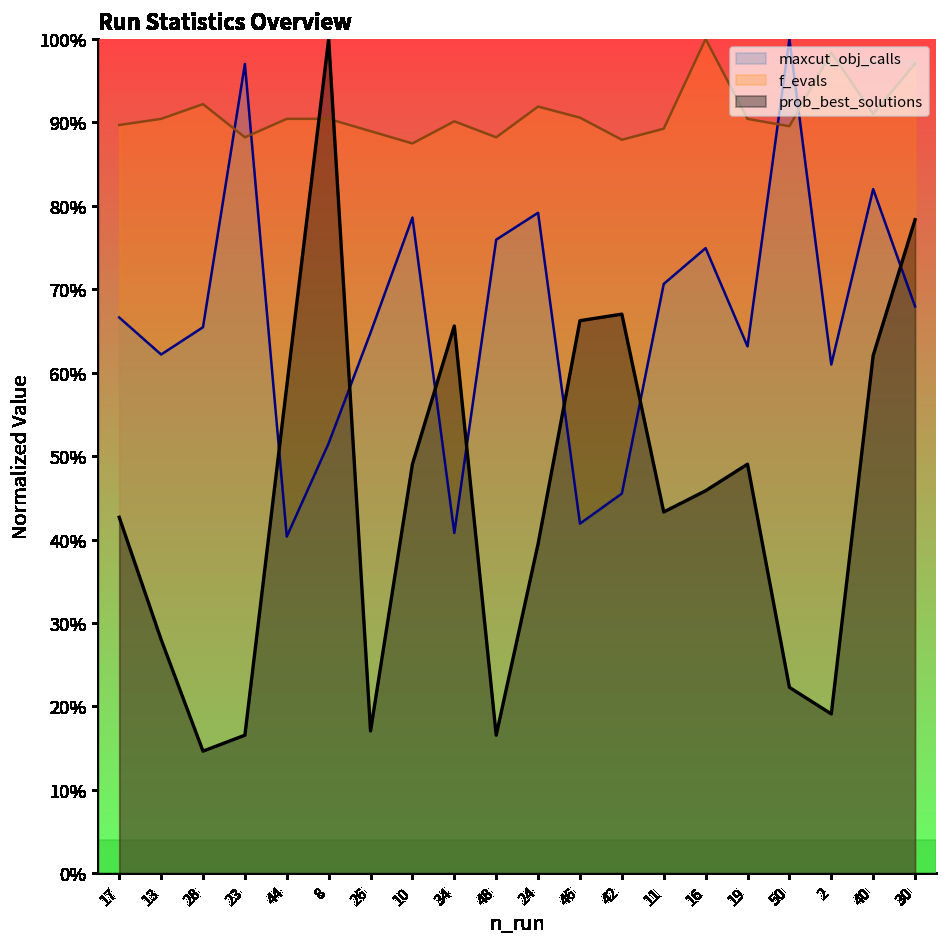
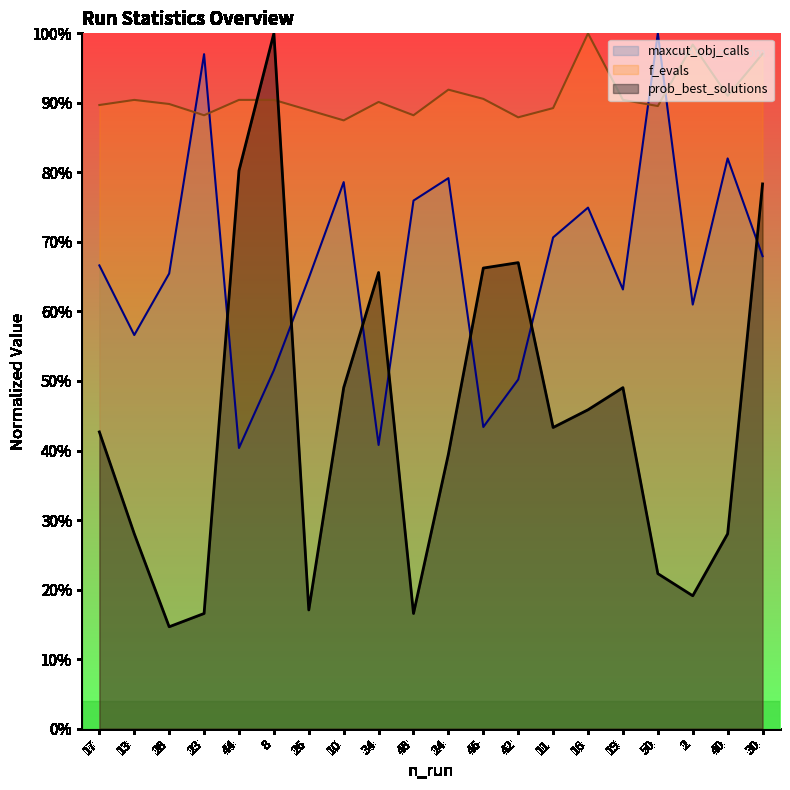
  {
    "maxcut_obj_calls": {
      "17": "67%",
-     "13": "62%",
+     "13": "57%",
      "28": "65%",
      "23": "97%",
      "44": "40%",
      "8": "52%",
      "26": "65%",
      "10": "79%",
      "34": "41%",
      "48": "76%",
      "24": "79%",
-     "46": "42%",
-     "42": "46%",
+     "46": "43%",
+     "42": "50%",
      "11": "71%",
      "16": "75%",
      "19": "63%",
      "50": "100%",
      "2": "61%",
      "40": "82%",
      "30": "68%"
    },
    "f_evals": {
      "17": "90%",
      "13": "90%",
-     "28": "92%",
+     "28": "90%",
      "23": "88%",
      "44": "90%",
      "8": "90%",
      "26": "89%",
      "10": "87%",
      "34": "90%",
      "48": "88%",
      "24": "92%",
      "46": "91%",
      "42": "88%",
      "11": "89%",
      "16": "100%",
      "50": "90%"
    },
    "prob_best_solutions": {
      "17": "43%",
      "13": "28%",
      "28": "15%",
      "23": "17%",
-     "44": "58%",
+     "44": "80%",
      "8": "100%",
      "26": "17%",
      "10": "49%",
      "34": "66%",
      "48": "17%",
      "24": "39%",
      "46": "66%",
      "42": "67%",
      "11": "43%",
      "16": "46%",
      "19": "49%",
      "50": "22%",
      "2": "19%",
-     "40": "62%",
+     "40": "28%",
      "30": "78%"
    }
  }
